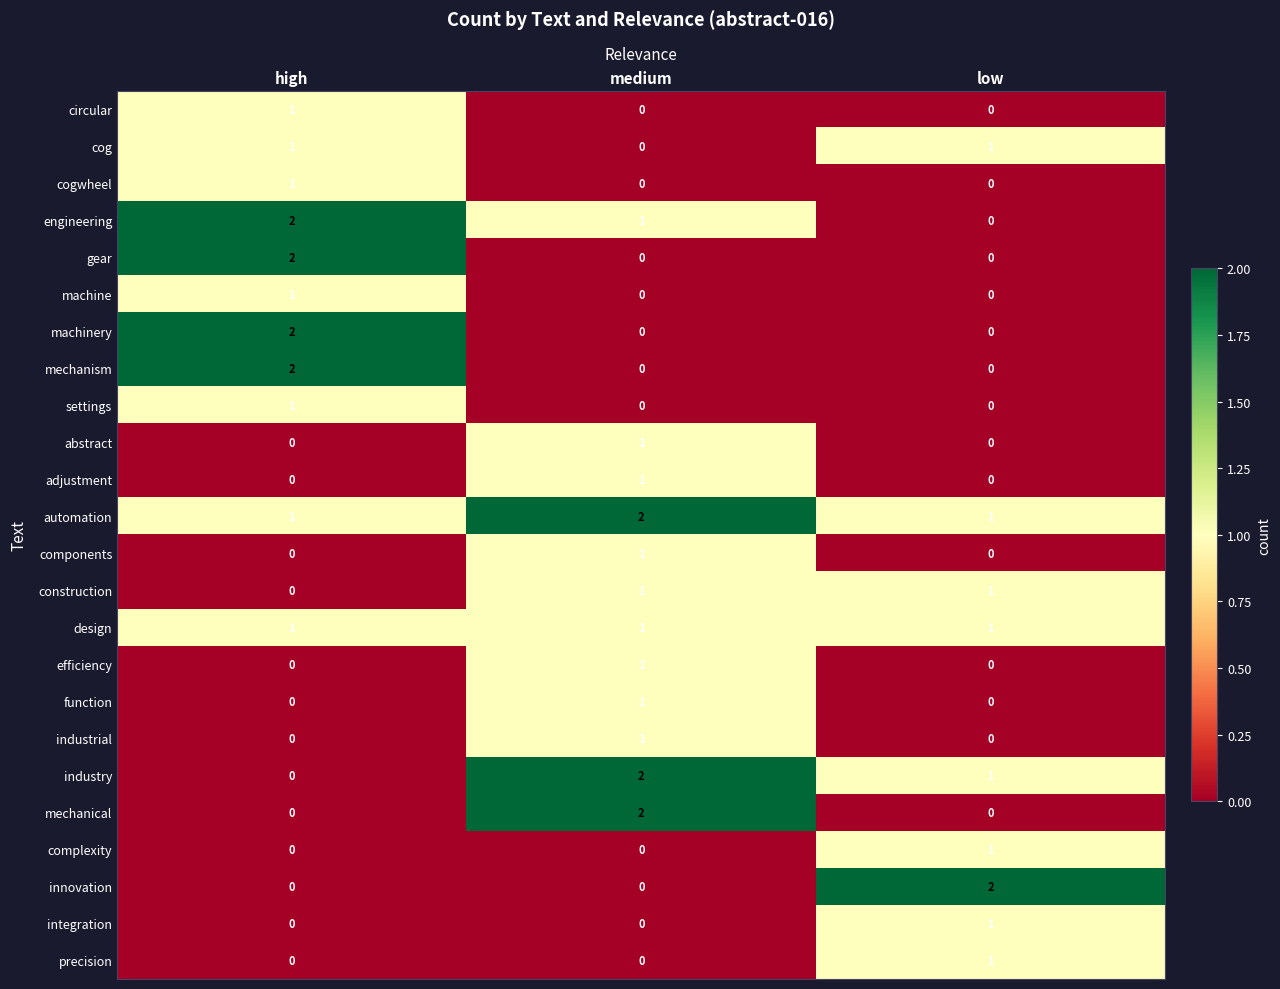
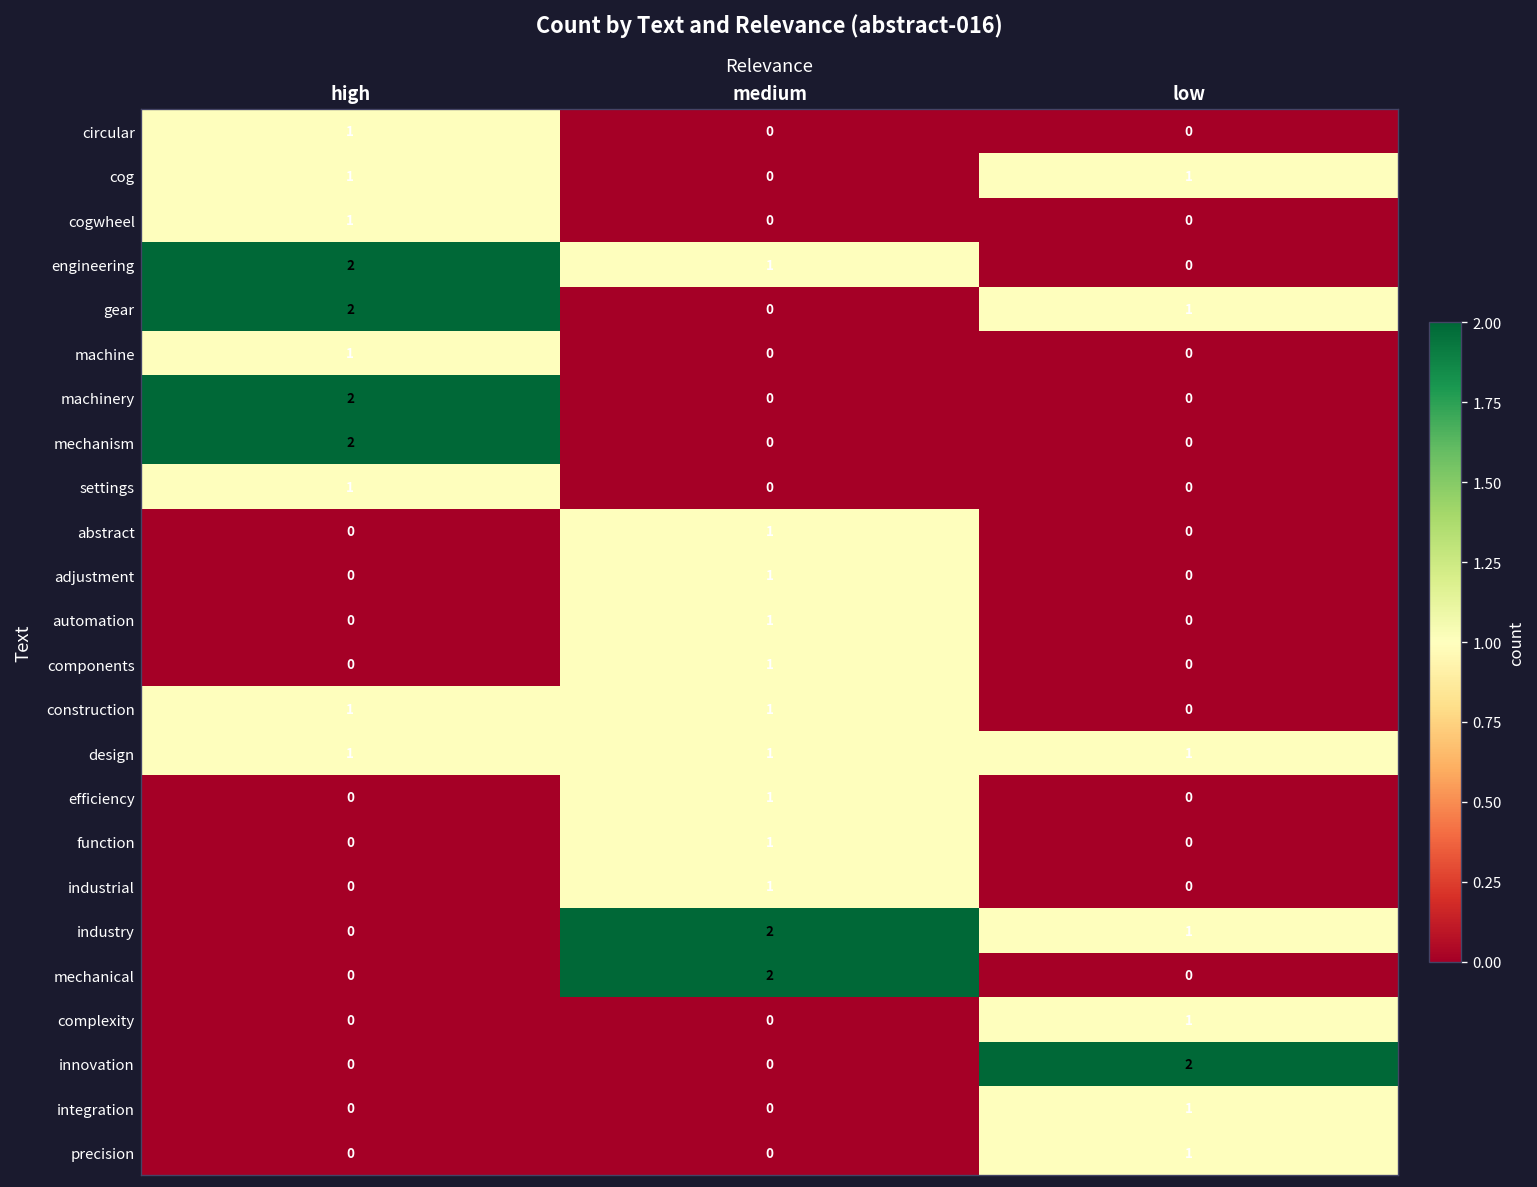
  {
    "circular": {
      "high": 1,
      "medium": 0,
      "low": 0
    },
    "cog": {
      "high": 1,
      "medium": 0,
      "low": 1
    },
    "cogwheel": {
      "high": 1,
      "medium": 0,
      "low": 0
    },
    "engineering": {
      "high": 2,
      "medium": 1,
      "low": 0
    },
    "gear": {
      "high": 2,
      "medium": 0,
-     "low": 0
+     "low": 1
    },
    "machine": {
      "high": 1,
      "medium": 0,
      "low": 0
    },
    "machinery": {
      "high": 2,
      "medium": 0,
      "low": 0
    },
    "mechanism": {
      "high": 2,
      "medium": 0,
      "low": 0
    },
    "settings": {
      "high": 1,
      "medium": 0,
      "low": 0
    },
    "abstract": {
      "high": 0,
      "medium": 1,
      "low": 0
    },
    "adjustment": {
      "high": 0,
      "medium": 1,
      "low": 0
    },
    "automation": {
-     "high": 1,
-     "medium": 2,
-     "low": 1
+     "high": 0,
+     "medium": 1,
+     "low": 0
    },
    "components": {
      "high": 0,
      "medium": 1,
      "low": 0
    },
    "construction": {
-     "high": 0,
+     "high": 1,
      "medium": 1,
-     "low": 1
+     "low": 0
    },
    "design": {
      "high": 1,
      "medium": 1,
      "low": 1
    },
    "efficiency": {
      "high": 0,
      "medium": 1,
      "low": 0
    },
    "function": {
      "high": 0,
      "medium": 1,
      "low": 0
    },
    "industrial": {
      "high": 0,
      "medium": 1,
      "low": 0
    },
    "industry": {
      "high": 0,
      "medium": 2,
      "low": 1
    },
    "mechanical": {
      "high": 0,
      "medium": 2,
      "low": 0
    },
    "complexity": {
      "high": 0,
      "medium": 0,
      "low": 1
    },
    "innovation": {
      "high": 0,
      "medium": 0,
      "low": 2
    },
    "integration": {
      "high": 0,
      "medium": 0,
      "low": 1
    },
    "precision": {
      "high": 0,
      "medium": 0,
      "low": 1
    }
  }
